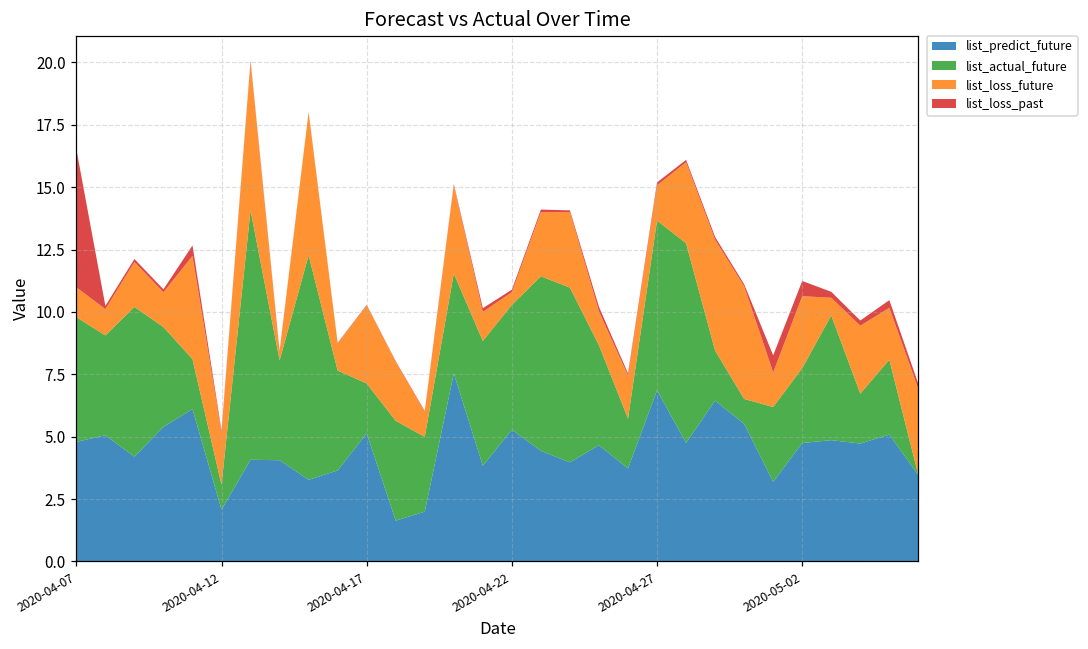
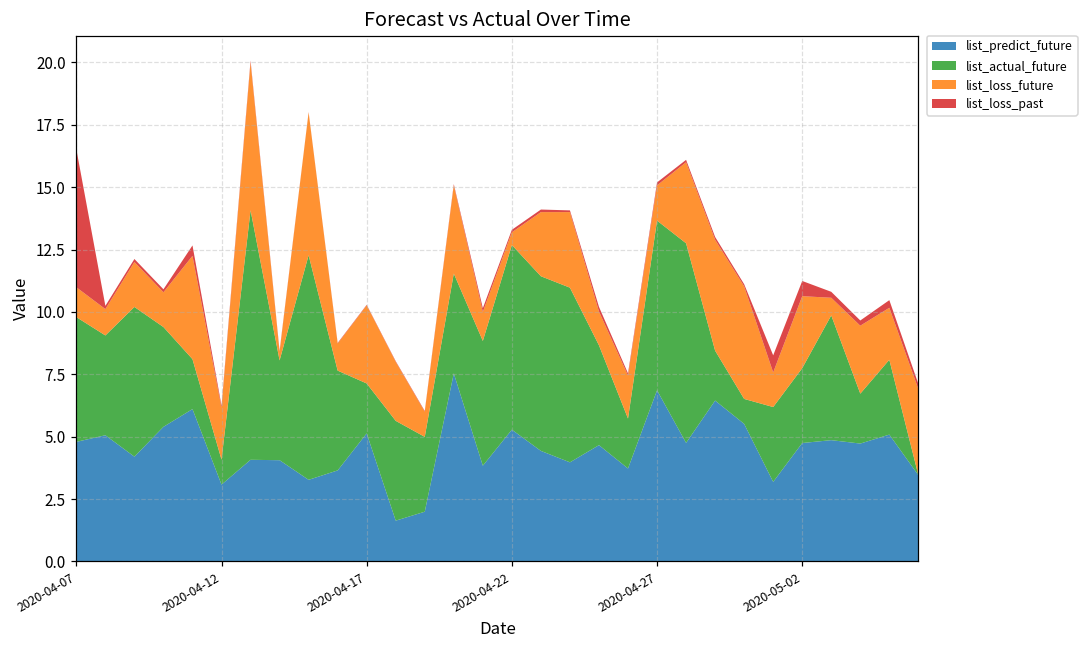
  {
    "list_predict_future": {
      "2020-04-07": 4.8,
-     "2020-04-12": 2.1,
+     "2020-04-12": 3.1,
      "2020-04-17": 5.1,
      "2020-04-22": 5.3,
      "2020-04-27": 6.9,
      "2020-05-02": 4.7
    },
    "list_actual_future": {
      "2020-04-07": 5.0,
      "2020-04-12": 1.0,
      "2020-04-17": 2.0,
-     "2020-04-22": 5.0,
+     "2020-04-22": 7.4,
      "2020-04-27": 6.8,
      "2020-05-02": 3.0
    },
    "list_loss_future": {
      "2020-04-07": 1.2,
      "2020-04-27": 1.4,
      "2020-05-02": 2.9
    },
    "list_loss_past": {
      "2020-04-07": 5.5,
      "2020-04-27": 0.1,
      "2020-05-02": 0.6
    }
  }
